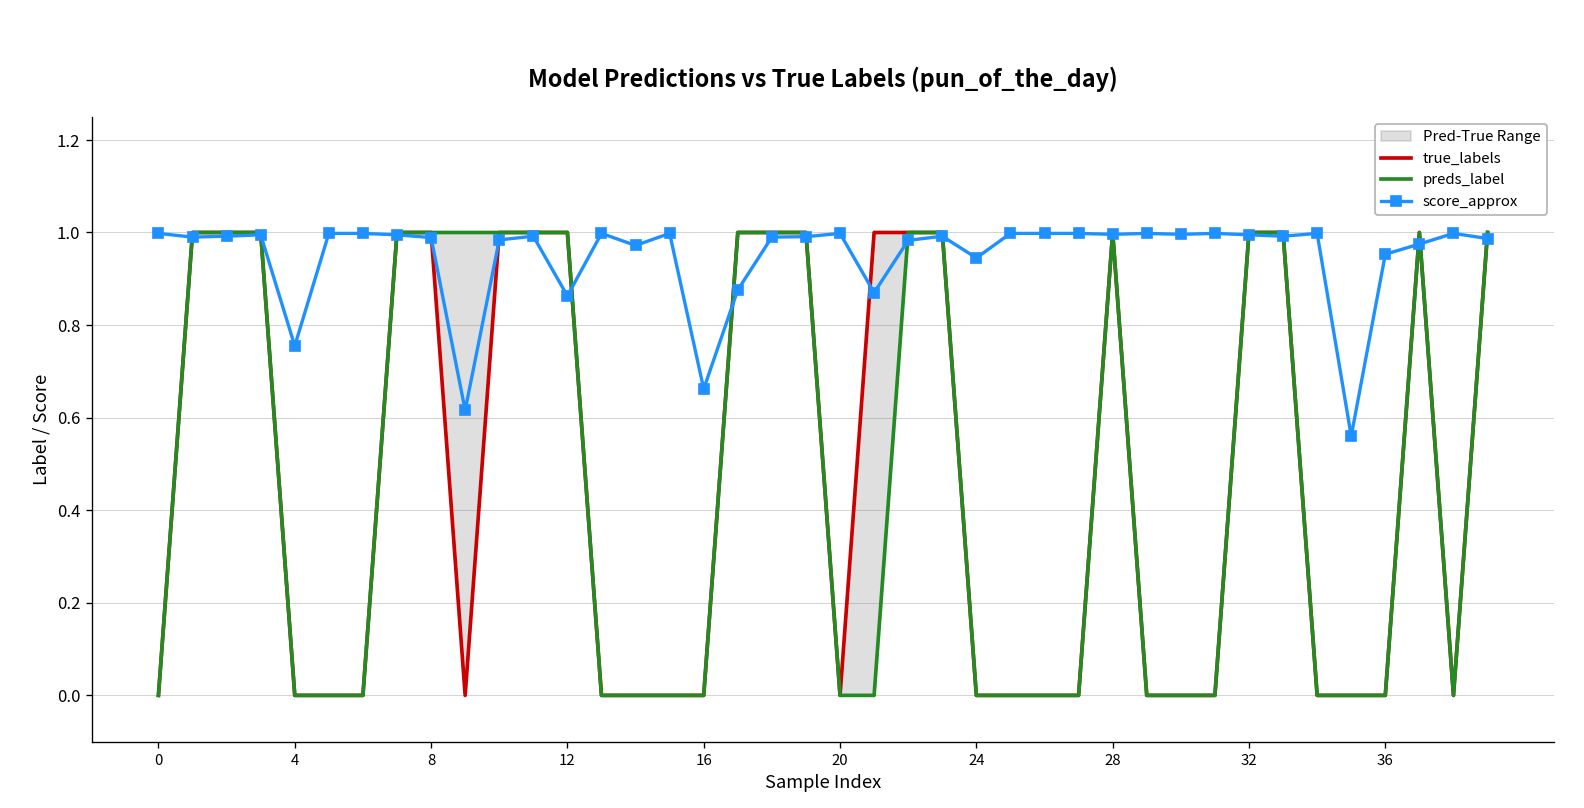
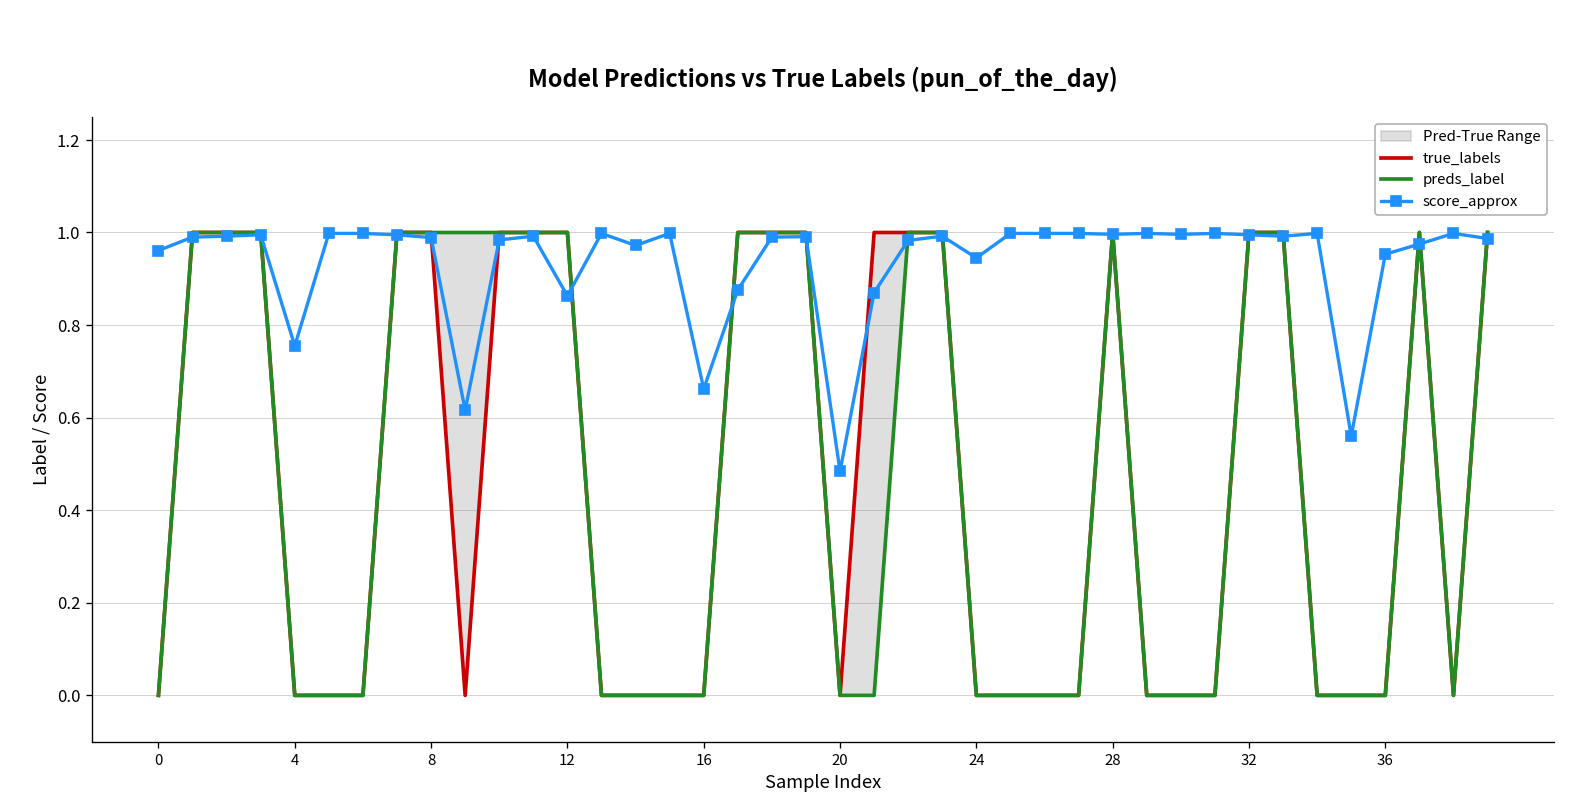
  {
    "score_approx": {
-     "0": 1.00,
+     "0": 0.96,
      "4": 0.76,
      "8": 0.99,
      "12": 0.86,
      "16": 0.66,
-     "20": 1.00,
+     "20": 0.48,
      "24": 0.95,
      "36": 0.95
    }
  }
